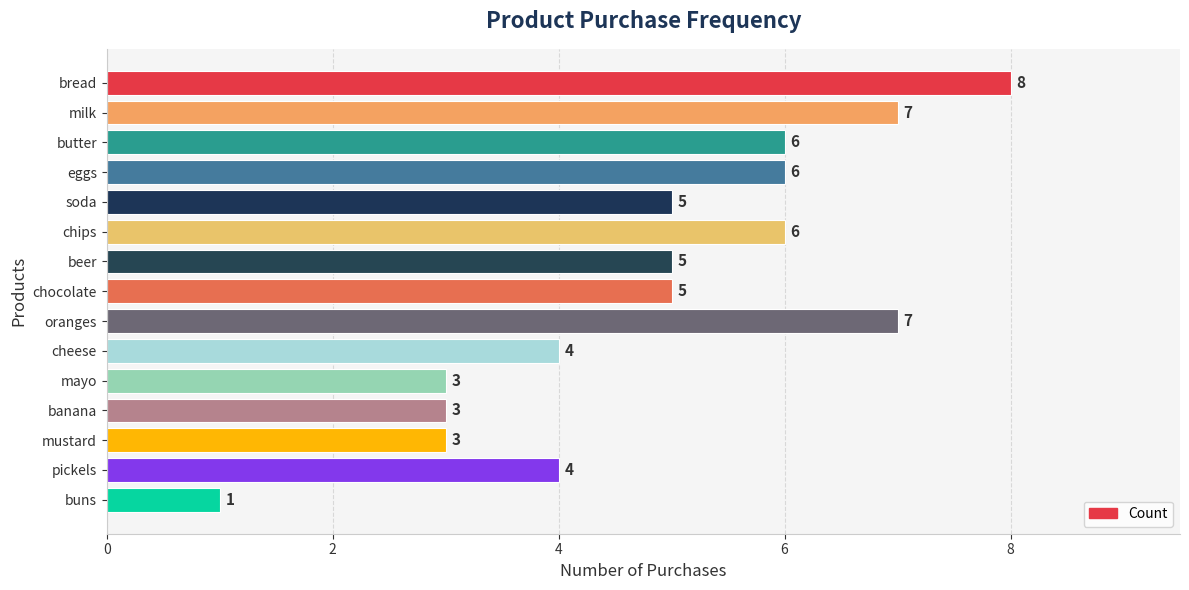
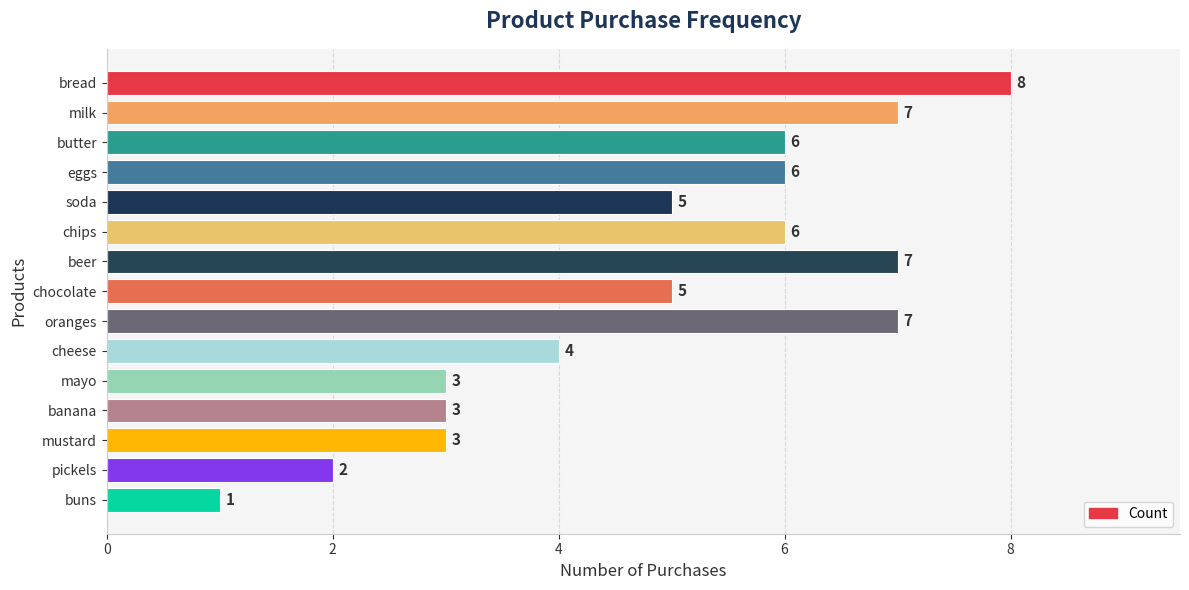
  {
    "bread": 8,
    "milk": 7,
    "butter": 6,
    "eggs": 6,
    "soda": 5,
    "chips": 6,
-   "beer": 5,
+   "beer": 7,
    "chocolate": 5,
    "oranges": 7,
    "cheese": 4,
    "mayo": 3,
    "banana": 3,
    "mustard": 3,
-   "pickels": 4,
+   "pickels": 2,
    "buns": 1
  }
